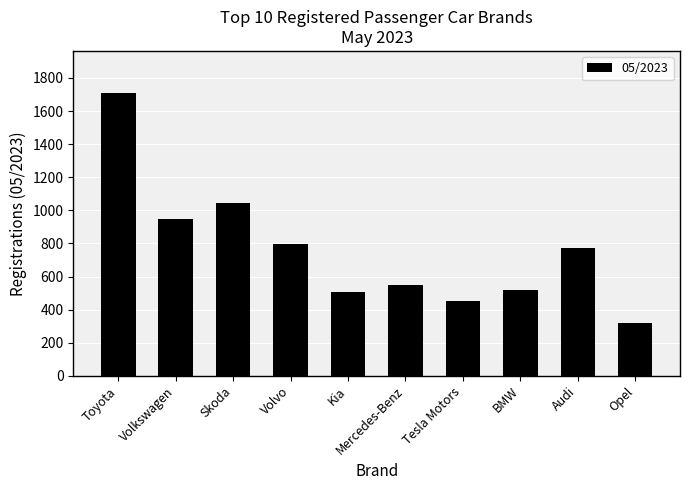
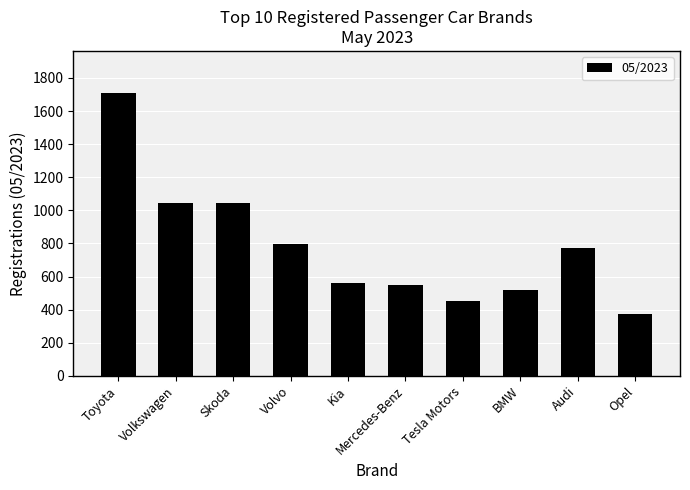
  {
    "Toyota": 1710,
-   "Volkswagen": 950,
+   "Volkswagen": 1050,
    "Skoda": 1050,
    "Volvo": 800,
-   "Kia": 510,
+   "Kia": 560,
    "Mercedes-Benz": 550,
    "Tesla Motors": 450,
    "BMW": 520,
    "Audi": 770,
-   "Opel": 320
+   "Opel": 370
  }
